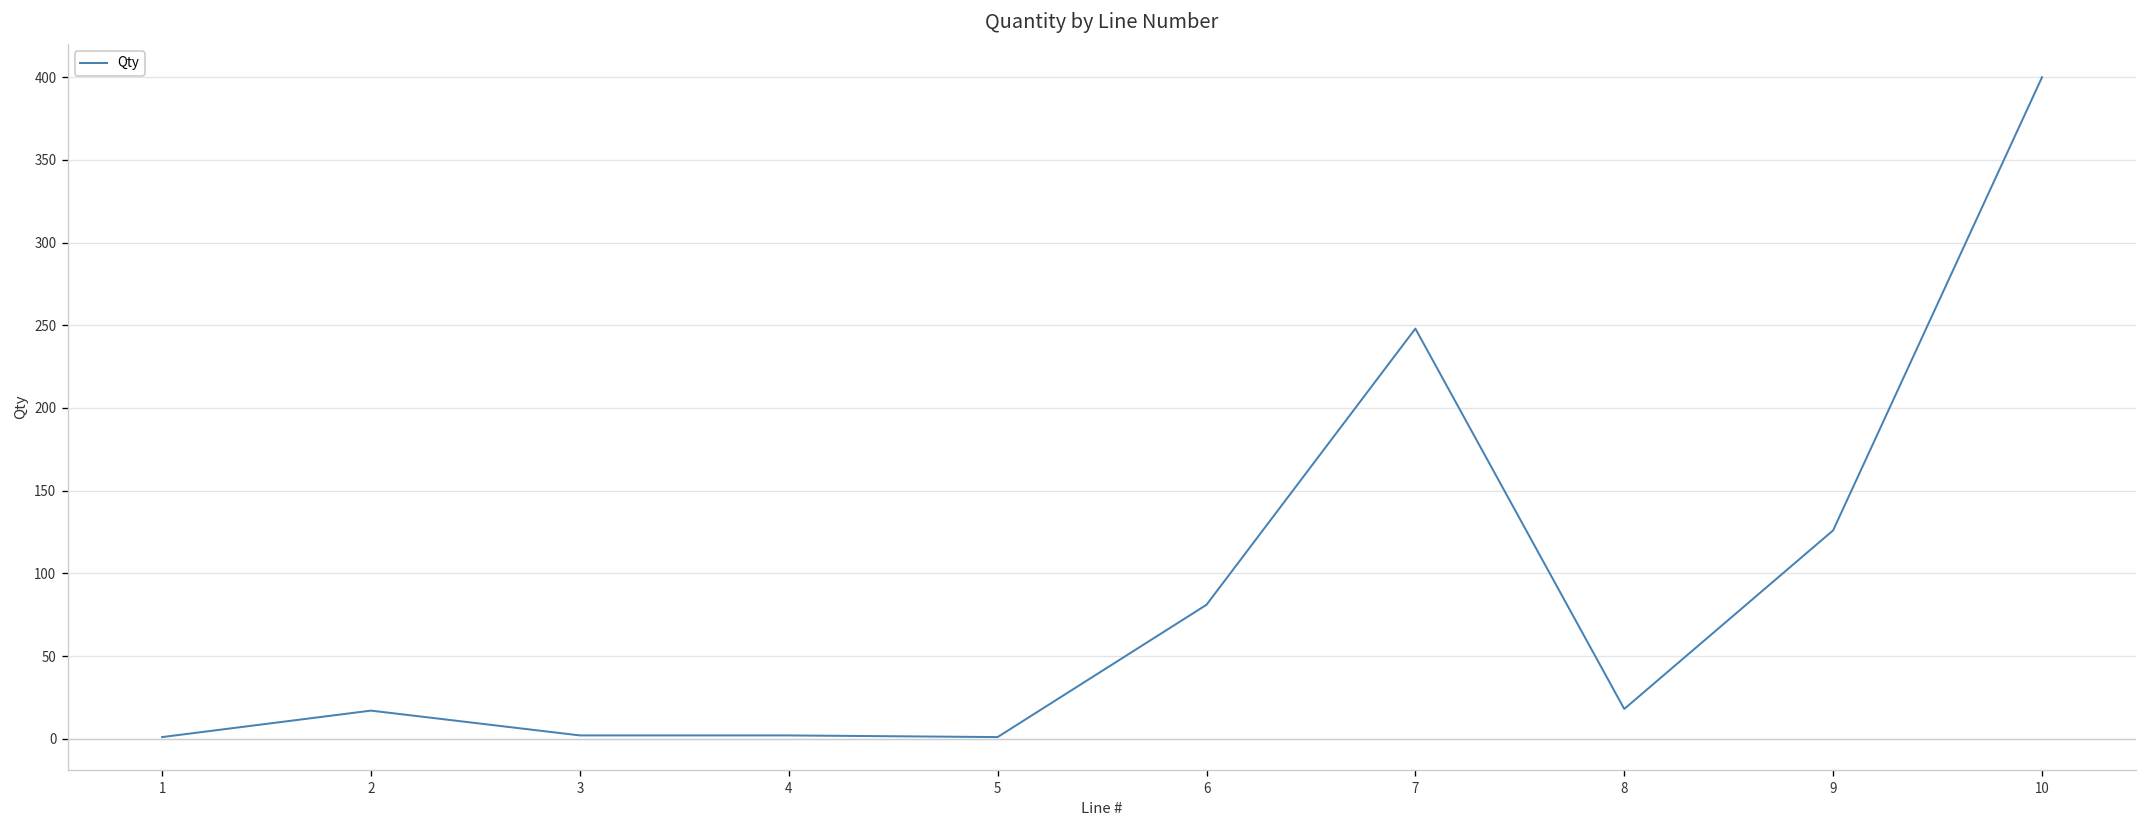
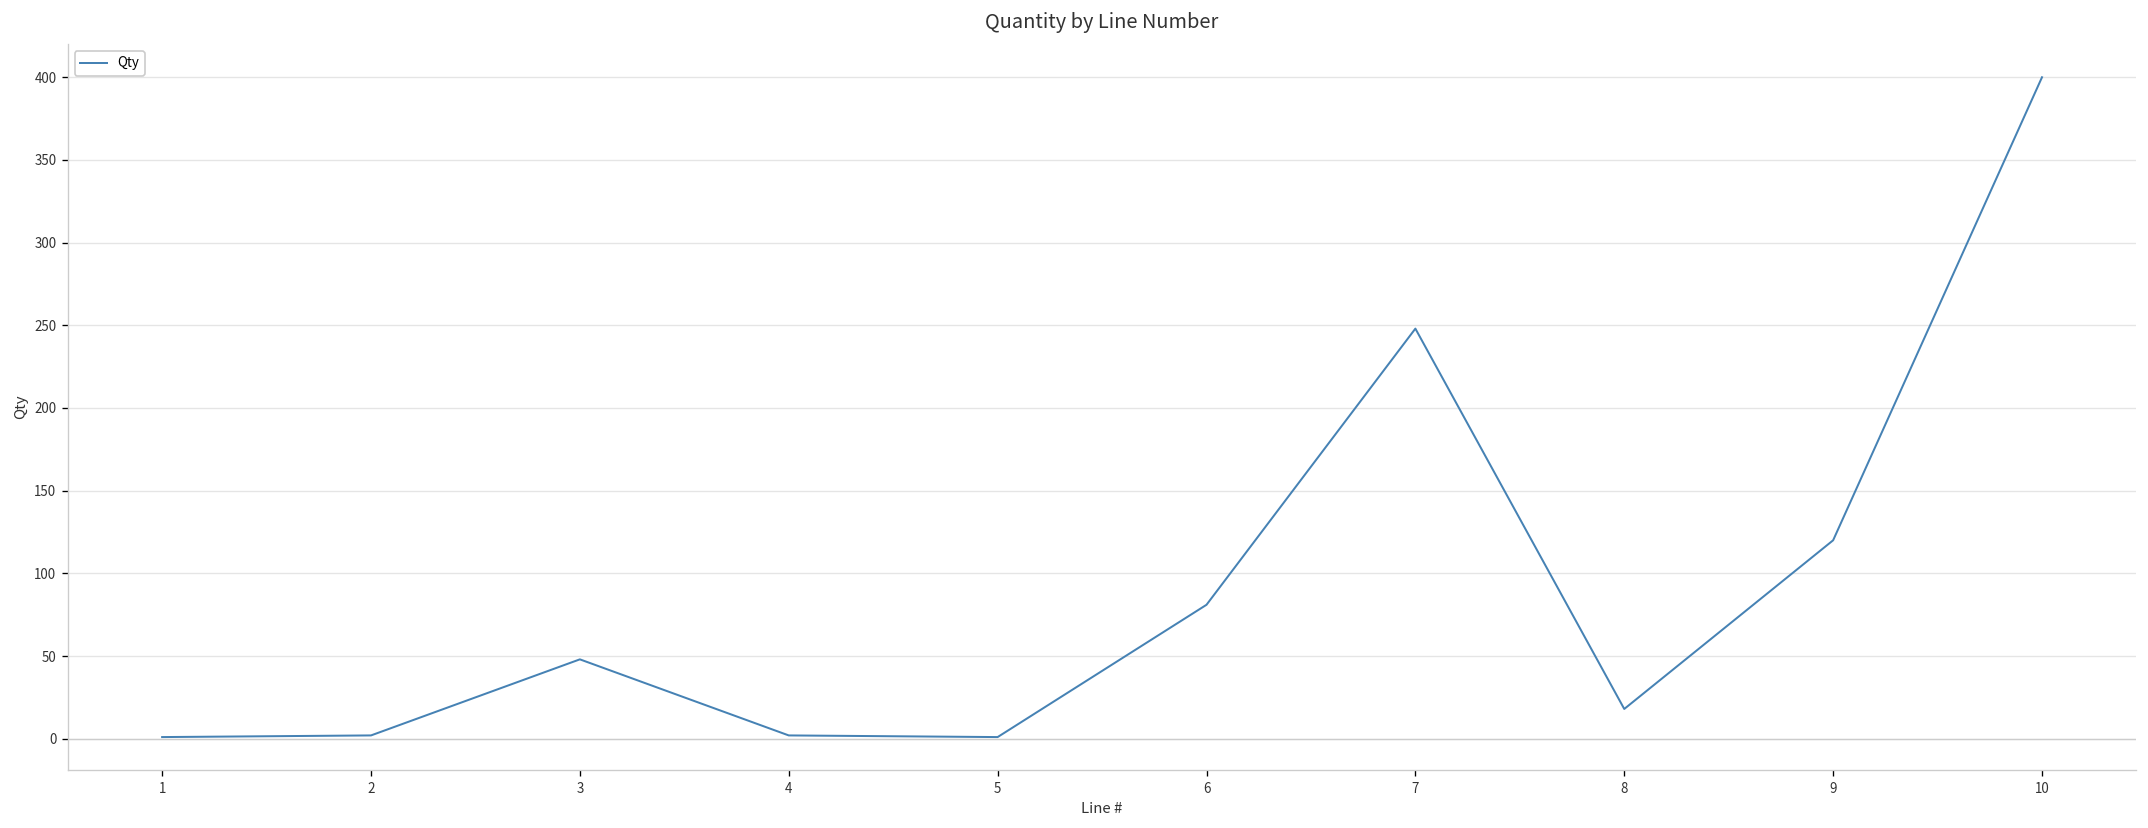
  {
    "1": 1,
-   "2": 17,
-   "3": 2,
+   "2": 2,
+   "3": 48,
    "4": 2,
    "5": 1,
    "6": 81,
    "7": 248,
    "8": 18,
-   "9": 126,
+   "9": 120,
    "10": 400
  }
